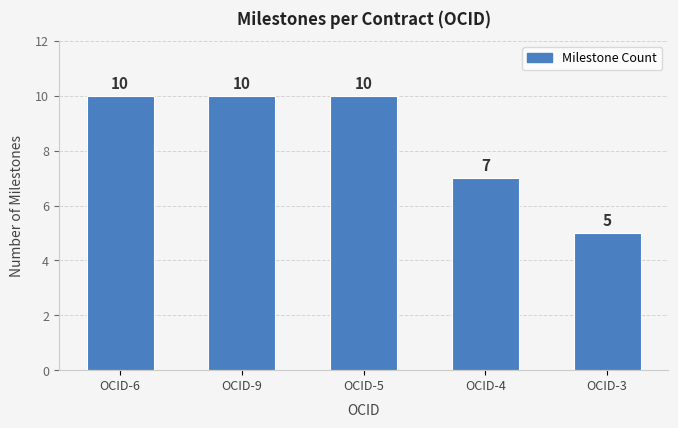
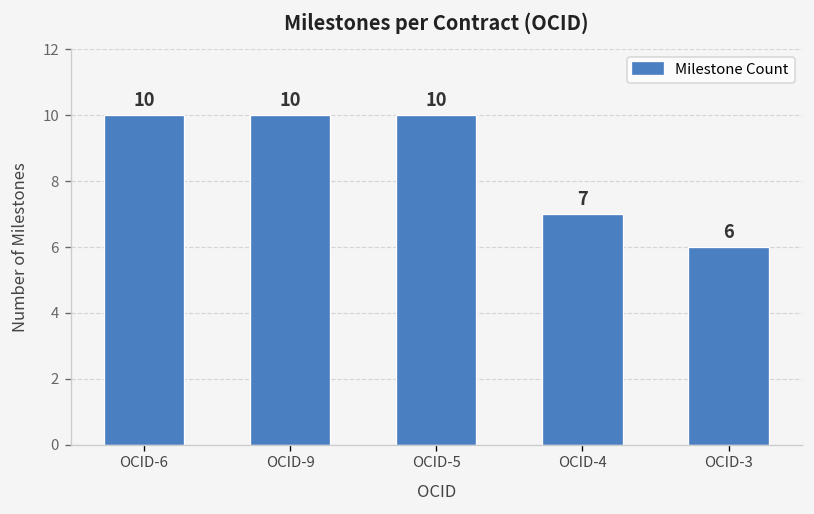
  {
    "OCID-6": 10,
    "OCID-9": 10,
    "OCID-5": 10,
    "OCID-4": 7,
-   "OCID-3": 5
+   "OCID-3": 6
  }
